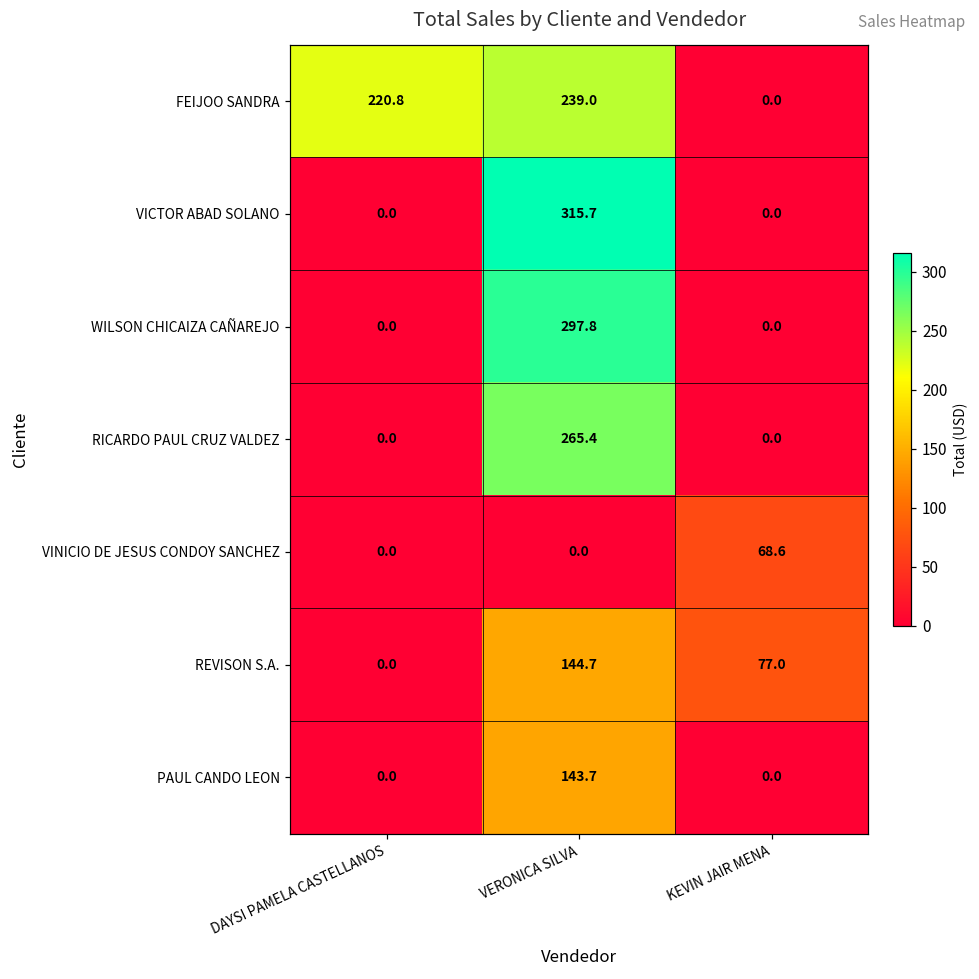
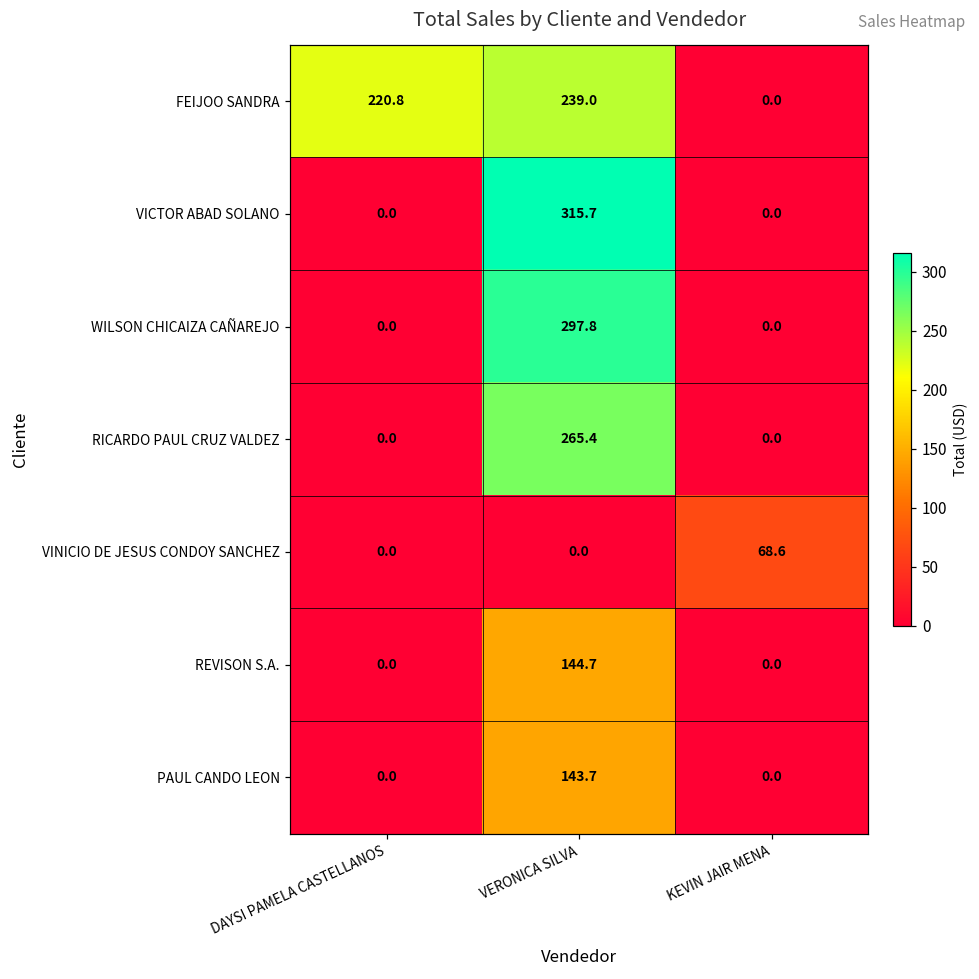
  {
    "FEIJOO SANDRA": {
      "DAYSI PAMELA CASTELLANOS": 220.8,
      "VERONICA SILVA": 239.0,
      "KEVIN JAIR MENA": 0.0
    },
    "VICTOR ABAD SOLANO": {
      "DAYSI PAMELA CASTELLANOS": 0.0,
      "VERONICA SILVA": 315.7,
      "KEVIN JAIR MENA": 0.0
    },
    "WILSON CHICAIZA CAÑAREJO": {
      "DAYSI PAMELA CASTELLANOS": 0.0,
      "VERONICA SILVA": 297.8,
      "KEVIN JAIR MENA": 0.0
    },
    "RICARDO PAUL CRUZ VALDEZ": {
      "DAYSI PAMELA CASTELLANOS": 0.0,
      "VERONICA SILVA": 265.4,
      "KEVIN JAIR MENA": 0.0
    },
    "VINICIO DE JESUS CONDOY SANCHEZ": {
      "DAYSI PAMELA CASTELLANOS": 0.0,
      "VERONICA SILVA": 0.0,
      "KEVIN JAIR MENA": 68.6
    },
    "REVISON S.A.": {
      "DAYSI PAMELA CASTELLANOS": 0.0,
      "VERONICA SILVA": 144.7,
-     "KEVIN JAIR MENA": 77.0
+     "KEVIN JAIR MENA": 0.0
    },
    "PAUL CANDO LEON": {
      "DAYSI PAMELA CASTELLANOS": 0.0,
      "VERONICA SILVA": 143.7,
      "KEVIN JAIR MENA": 0.0
    }
  }
